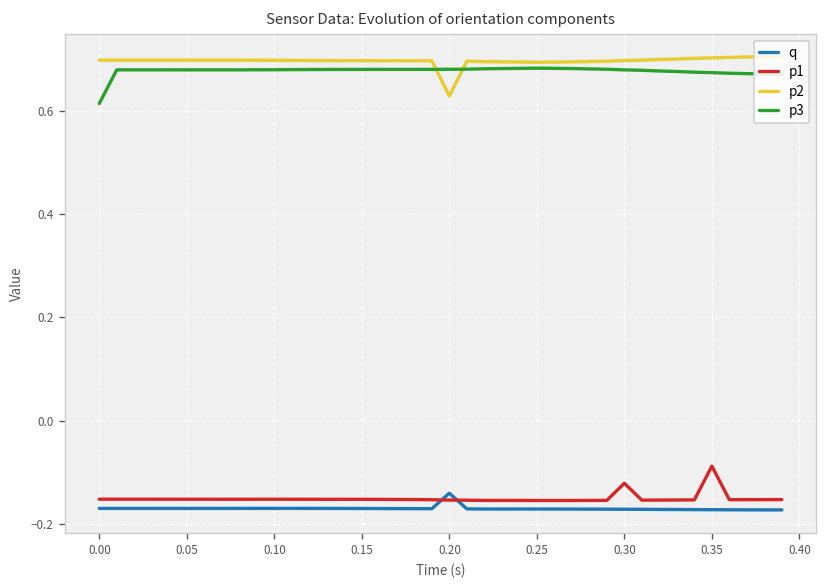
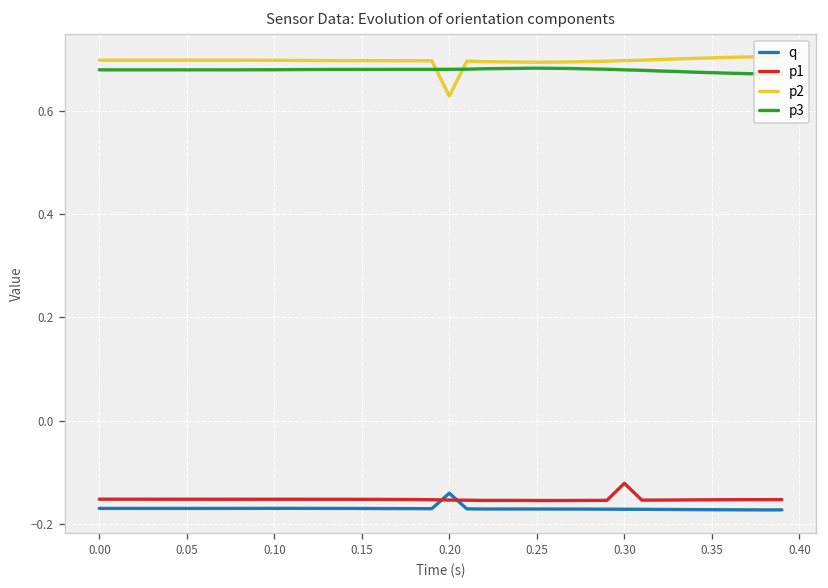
  {
    "q": {
      "0.00": -0.17,
      "0.05": -0.17,
      "0.10": -0.17,
      "0.15": -0.17,
      "0.20": -0.14,
      "0.25": -0.17,
      "0.30": -0.17,
      "0.35": -0.17
    },
    "p1": {
      "0.00": -0.15,
      "0.05": -0.15,
      "0.10": -0.15,
      "0.15": -0.15,
      "0.20": -0.15,
      "0.25": -0.15,
      "0.30": -0.12,
-     "0.35": -0.09
+     "0.35": -0.15
    },
    "p2": {
      "0.00": 0.70,
      "0.05": 0.70,
      "0.10": 0.70,
      "0.15": 0.70,
      "0.20": 0.63,
      "0.25": 0.69,
      "0.30": 0.70,
      "0.35": 0.70
    },
    "p3": {
-     "0.00": 0.61,
+     "0.00": 0.68,
      "0.05": 0.68,
      "0.10": 0.68,
      "0.15": 0.68,
      "0.20": 0.68,
      "0.25": 0.68,
      "0.30": 0.68,
      "0.35": 0.67
    }
  }
